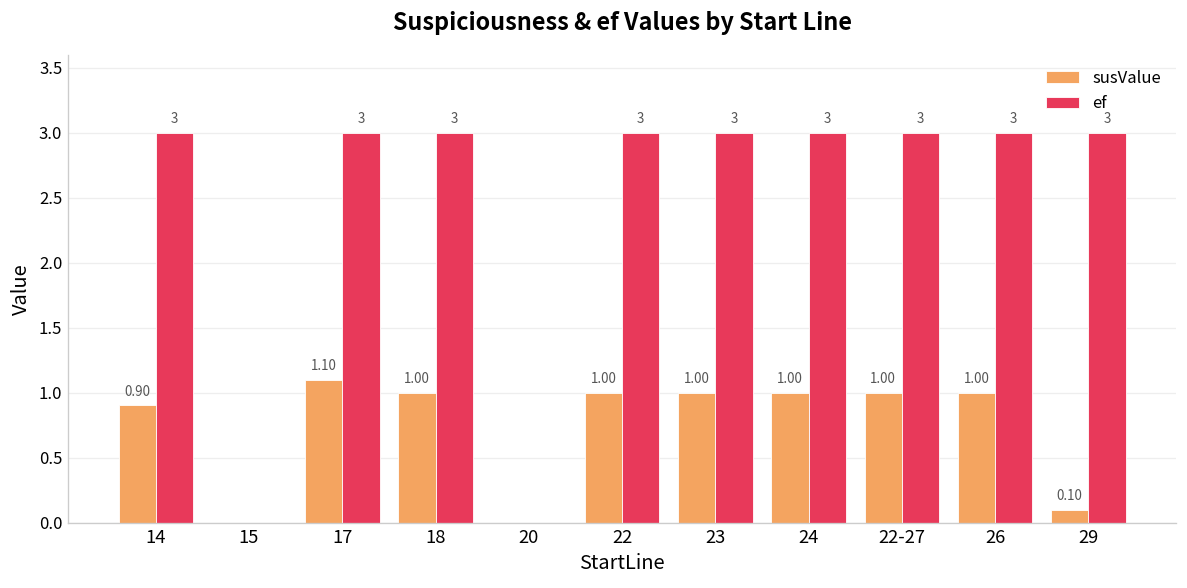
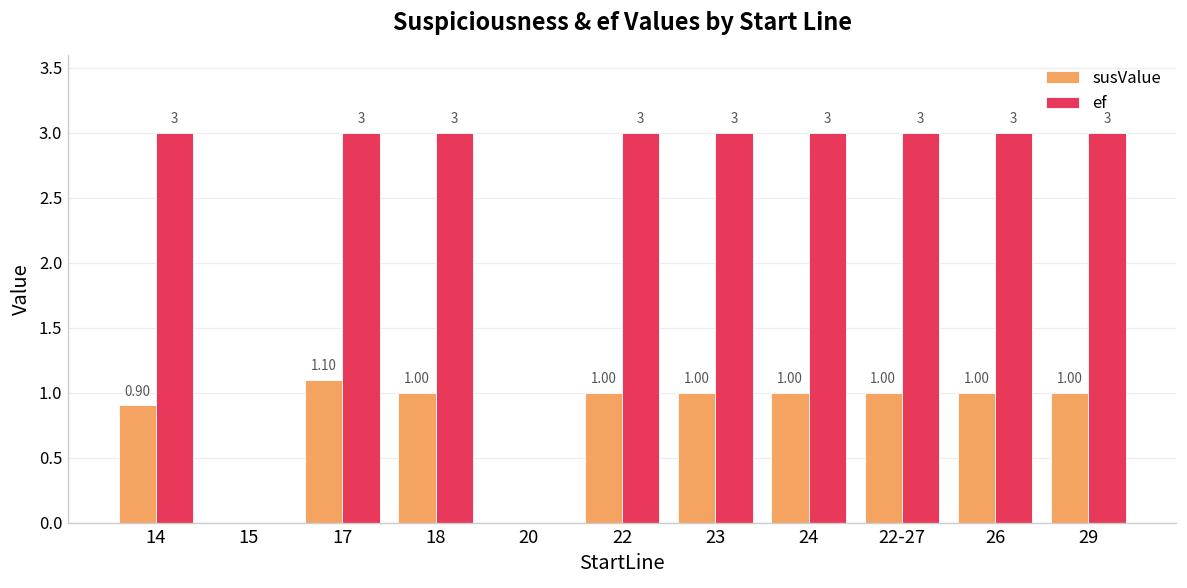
  {
    "susValue": {
      "14": 0.90,
      "17": 1.10,
      "18": 1.00,
      "22": 1.00,
      "23": 1.00,
      "24": 1.00,
      "22-27": 1.00,
      "26": 1.00,
-     "29": 0.10
+     "29": 1.00
    },
    "ef": {
      "14": 3,
      "17": 3,
      "18": 3,
      "22": 3,
      "23": 3,
      "24": 3,
      "22-27": 3,
      "26": 3,
      "29": 3
    }
  }
